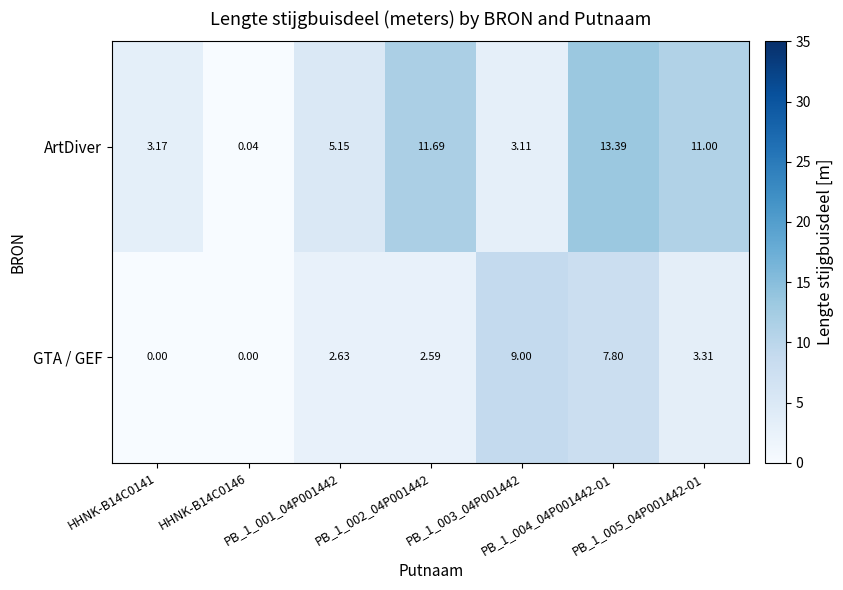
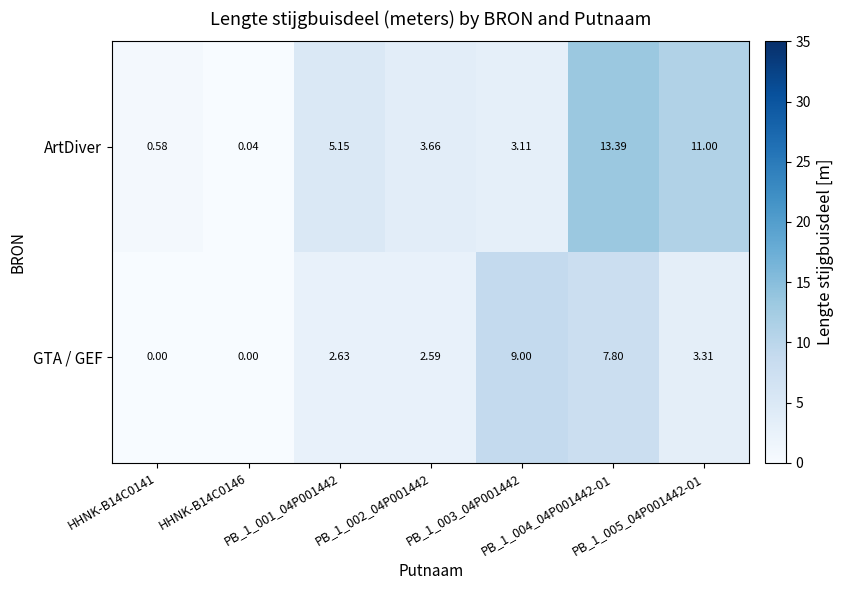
  {
    "ArtDiver": {
-     "HHNK-B14C0141": 3.17,
+     "HHNK-B14C0141": 0.58,
      "HHNK-B14C0146": 0.04,
      "PB_1_001_04P001442": 5.15,
-     "PB_1_002_04P001442": 11.69,
+     "PB_1_002_04P001442": 3.66,
      "PB_1_003_04P001442": 3.11,
      "PB_1_004_04P001442-01": 13.39,
      "PB_1_005_04P001442-01": 11.00
    },
    "GTA / GEF": {
      "HHNK-B14C0141": 0.00,
      "HHNK-B14C0146": 0.00,
      "PB_1_001_04P001442": 2.63,
      "PB_1_002_04P001442": 2.59,
      "PB_1_003_04P001442": 9.00,
      "PB_1_004_04P001442-01": 7.80,
      "PB_1_005_04P001442-01": 3.31
    }
  }
